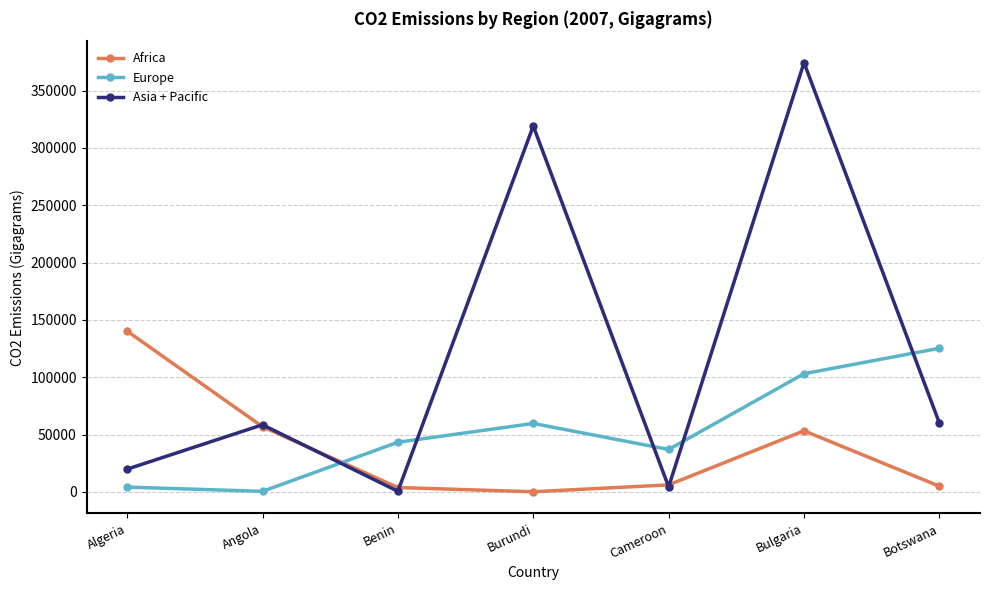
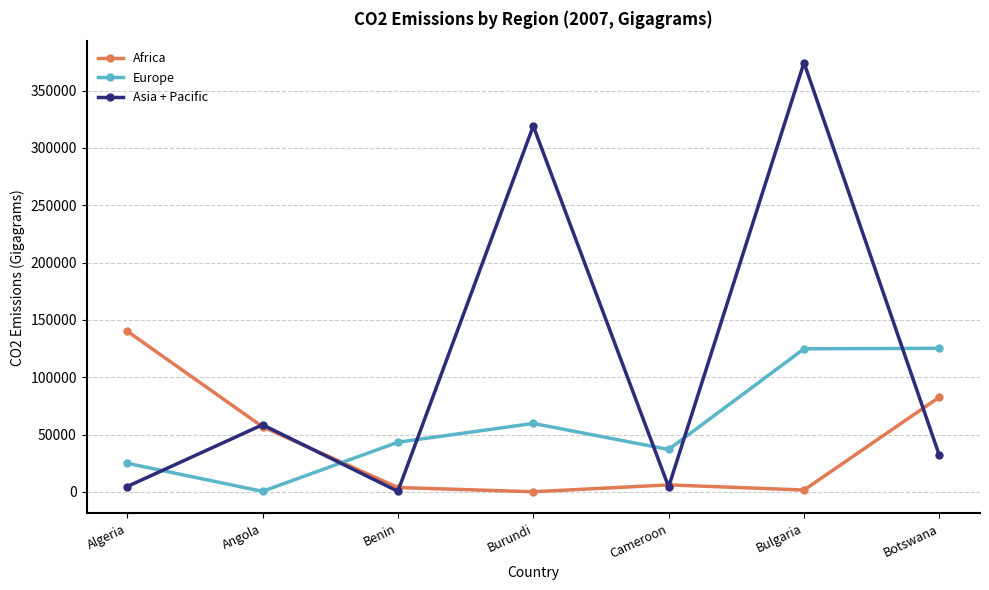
  {
    "Africa": {
      "Algeria": 140000,
      "Benin": 4000,
      "Burundi": 0,
-     "Bulgaria": 53000,
-     "Botswana": 5000
+     "Bulgaria": 2000,
+     "Botswana": 83000
    },
    "Europe": {
-     "Algeria": 4000,
+     "Algeria": 25000,
      "Angola": 1000,
      "Benin": 43000,
      "Burundi": 60000,
      "Cameroon": 37000,
-     "Bulgaria": 103000,
+     "Bulgaria": 125000,
      "Botswana": 125000
    },
    "Asia + Pacific": {
-     "Algeria": 20000,
+     "Algeria": 5000,
      "Benin": 1000,
      "Burundi": 319000,
      "Bulgaria": 374000,
-     "Botswana": 60000
+     "Botswana": 32000
    }
  }
